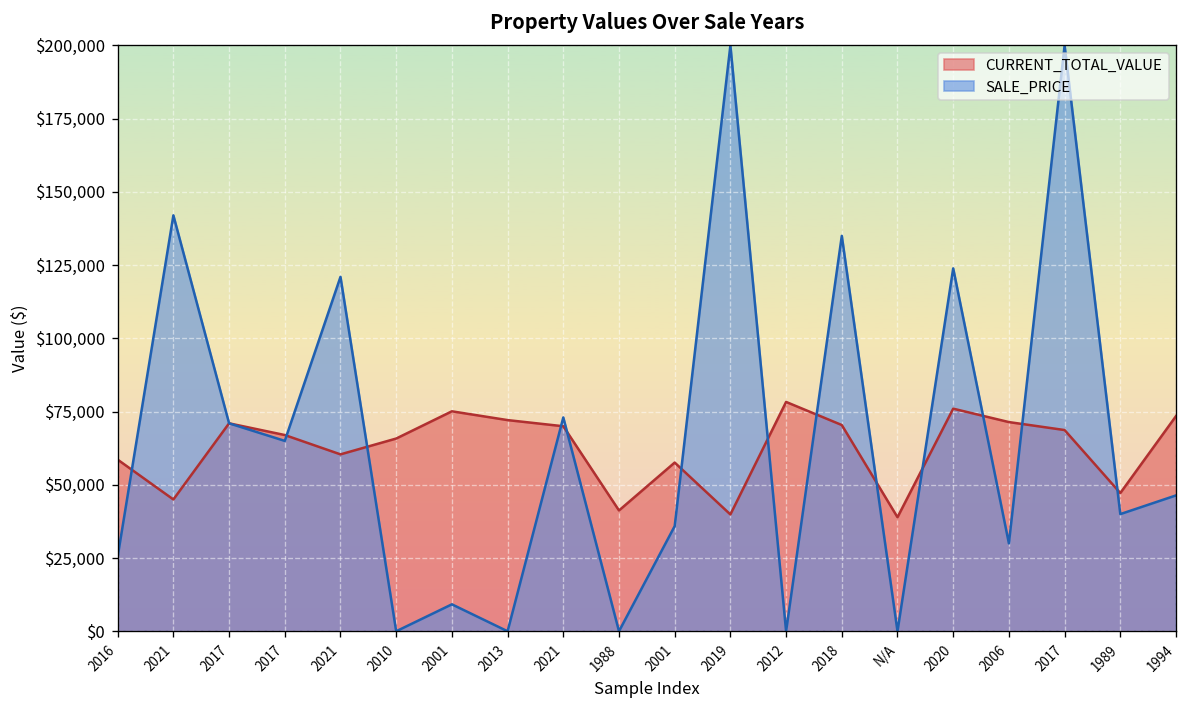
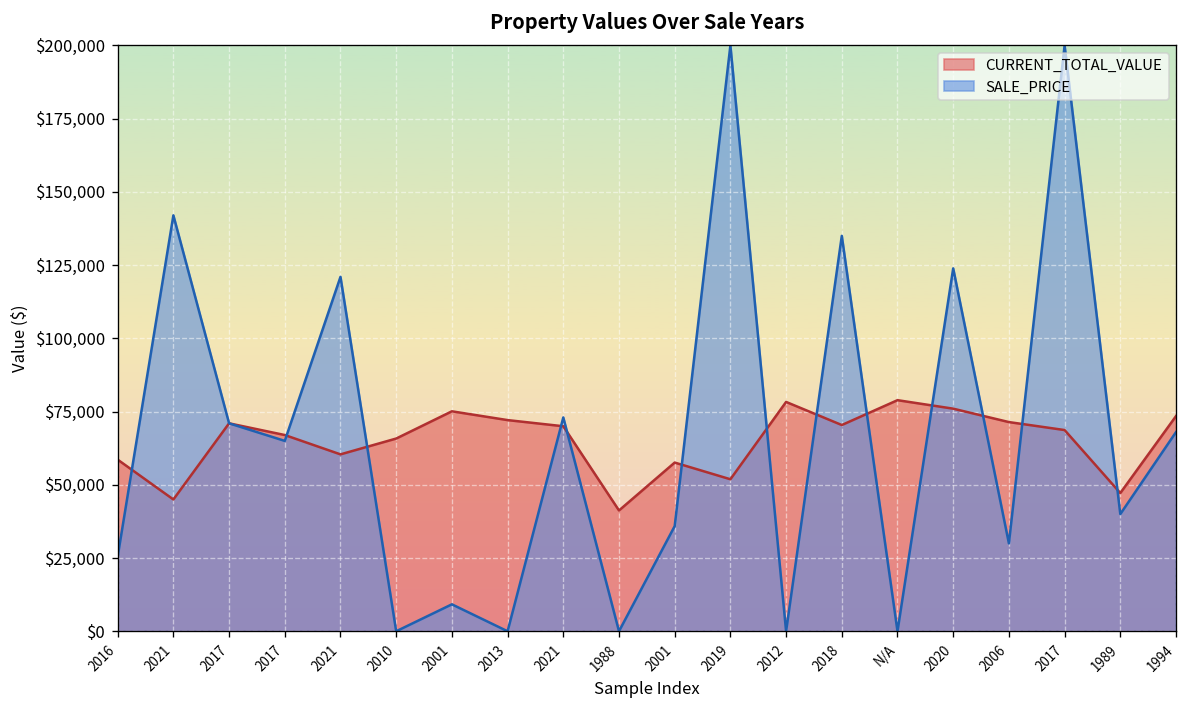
  {
    "CURRENT_TOTAL_VALUE": {
      "2016": "$59,000",
      "2010": "$66,000",
      "2013": "$72,000",
      "1988": "$41,000",
-     "2019": "$40,000",
+     "2019": "$52,000",
      "2012": "$78,000",
      "2018": "$70,000",
-     "N/A": "$39,000",
+     "N/A": "$79,000",
      "2020": "$76,000",
      "2006": "$71,000",
      "1989": "$47,000",
      "1994": "$73,000"
    },
    "SALE_PRICE": {
      "2016": "$26,000",
      "2010": "$0",
      "2013": "$0",
      "1988": "$0",
      "2019": "$200,000",
      "2012": "$0",
      "2018": "$135,000",
      "N/A": "$0",
      "2020": "$124,000",
      "2006": "$30,000",
      "1989": "$40,000",
-     "1994": "$46,000"
+     "1994": "$68,000"
    }
  }
